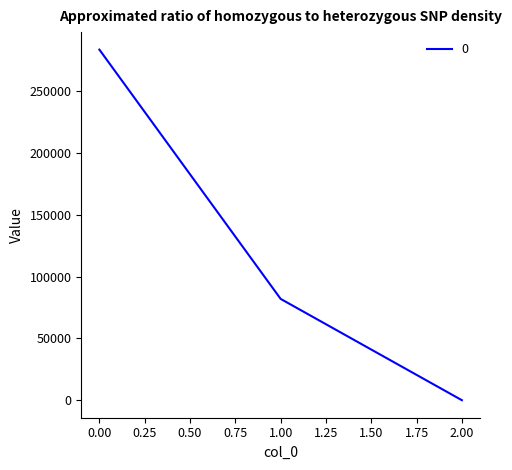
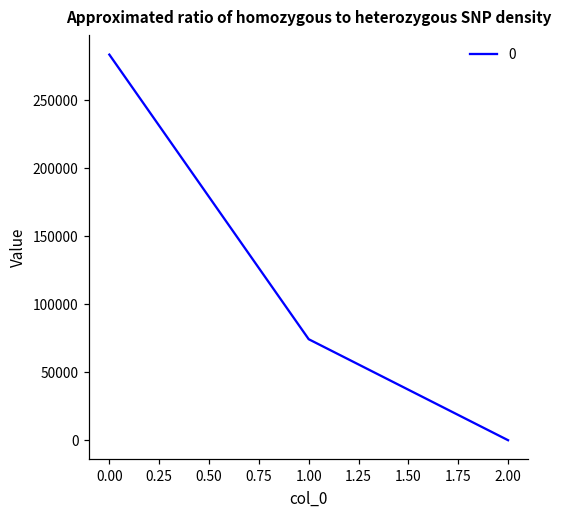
  {
    "0.00": 284000,
-   "1.00": 82000,
+   "1.00": 74000,
    "2.00": 0
  }
